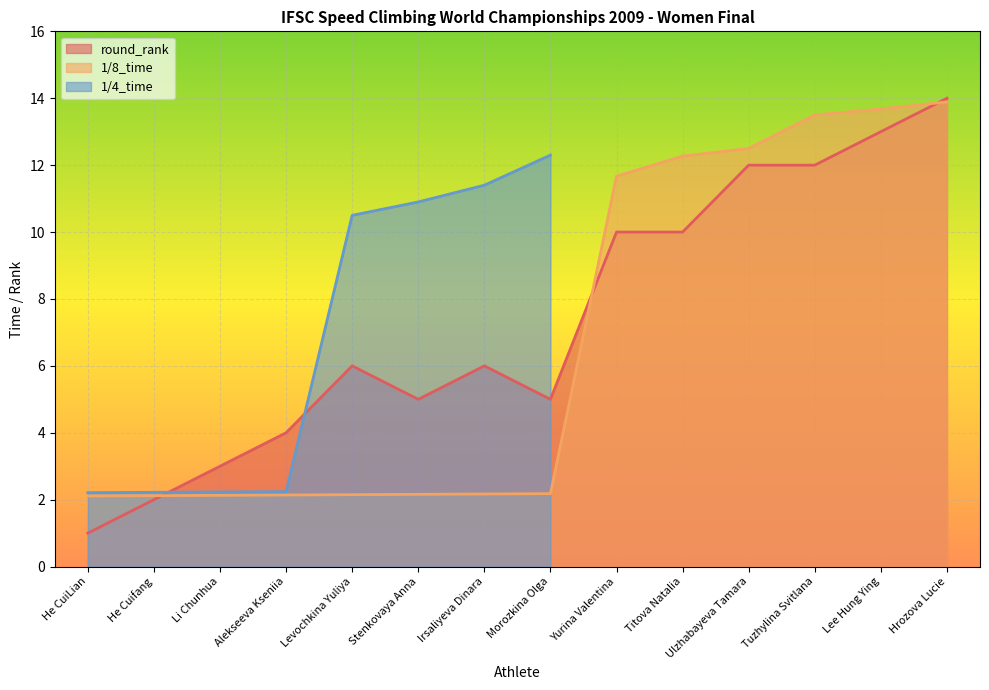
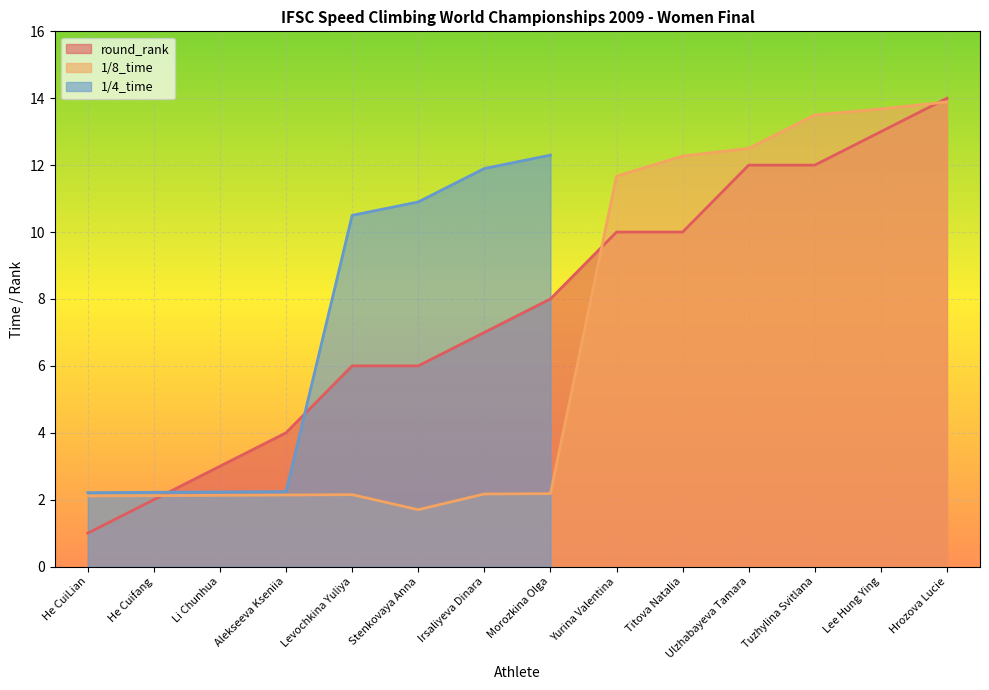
  {
    "round_rank": {
      "He CuiLian": 1,
      "He Cuifang": 2,
      "Li Chunhua": 3,
      "Alekseeva Kseniia": 4,
      "Levochkina Yuliya": 6,
-     "Stenkovaya Anna": 5,
-     "Irsaliyeva Dinara": 6,
-     "Morozkina Olga": 5,
+     "Stenkovaya Anna": 6,
+     "Irsaliyeva Dinara": 7,
+     "Morozkina Olga": 8,
      "Yurina Valentina": 10,
      "Titova Natalia": 10,
      "Ulzhabayeva Tamara": 12,
      "Tuzhylina Svitlana": 12,
      "Lee Hung Ying": 13,
      "Hrozova Lucie": 14
    },
    "1/8_time": {
      "He CuiLian": 2.1,
      "He Cuifang": 2.1,
      "Li Chunhua": 2.1,
      "Alekseeva Kseniia": 2.1,
      "Levochkina Yuliya": 2.2,
-     "Stenkovaya Anna": 2.2,
+     "Stenkovaya Anna": 1.7,
      "Irsaliyeva Dinara": 2.2,
      "Morozkina Olga": 2.2,
      "Yurina Valentina": 11.7,
      "Titova Natalia": 12.3,
      "Ulzhabayeva Tamara": 12.5,
      "Tuzhylina Svitlana": 13.5,
      "Lee Hung Ying": 13.7,
      "Hrozova Lucie": 13.9
    },
    "1/4_time": {
      "He CuiLian": 2.2,
      "He Cuifang": 2.2,
      "Li Chunhua": 2.2,
      "Alekseeva Kseniia": 2.2,
      "Levochkina Yuliya": 10.5,
      "Stenkovaya Anna": 10.9,
-     "Irsaliyeva Dinara": 11.4,
+     "Irsaliyeva Dinara": 11.9,
      "Morozkina Olga": 12.3
    }
  }
